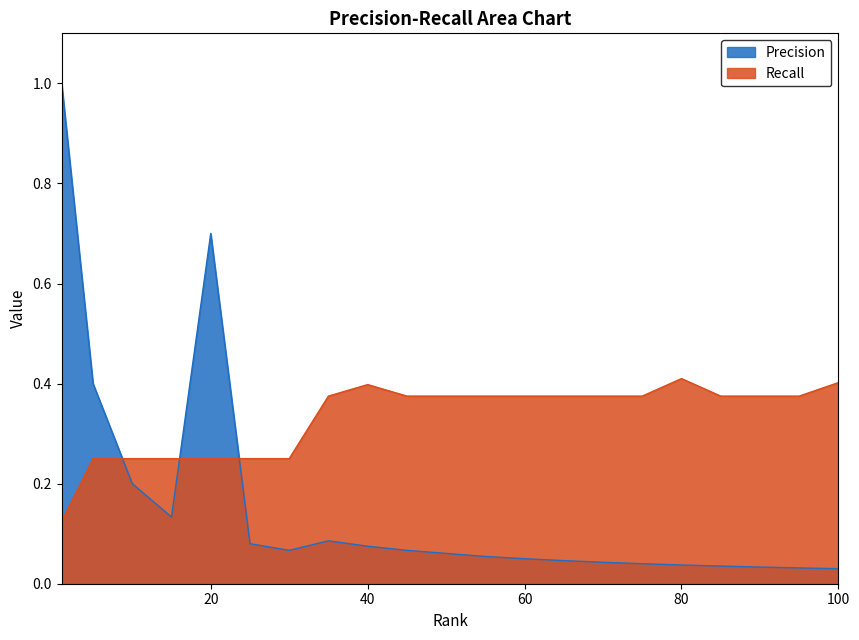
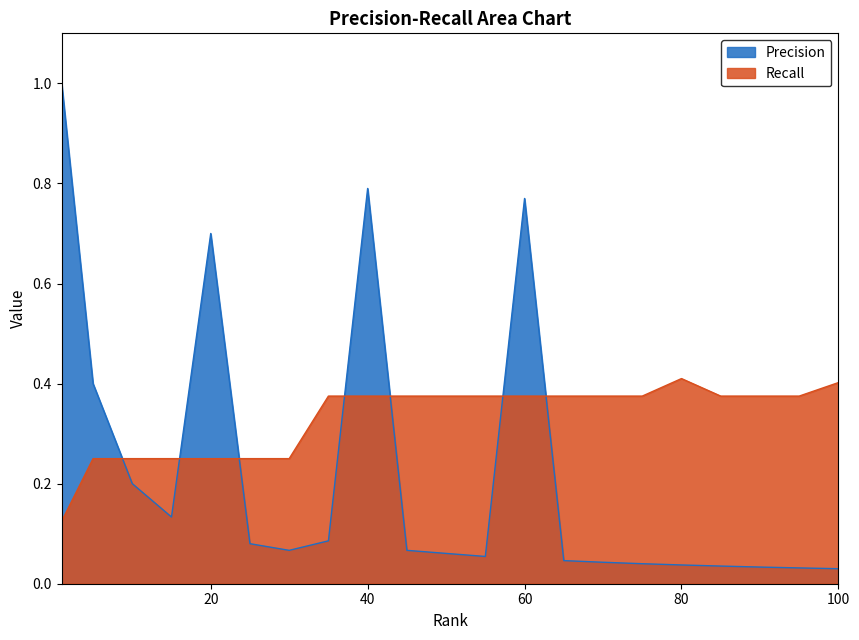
  {
    "Precision": {
      "20": 0.70,
-     "40": 0.08,
-     "60": 0.05,
+     "40": 0.79,
+     "60": 0.77,
      "80": 0.04,
      "100": 0.03
    },
    "Recall": {
      "20": 0.25,
-     "40": 0.40,
+     "40": 0.38,
      "60": 0.38,
      "80": 0.41,
      "100": 0.40
    }
  }
